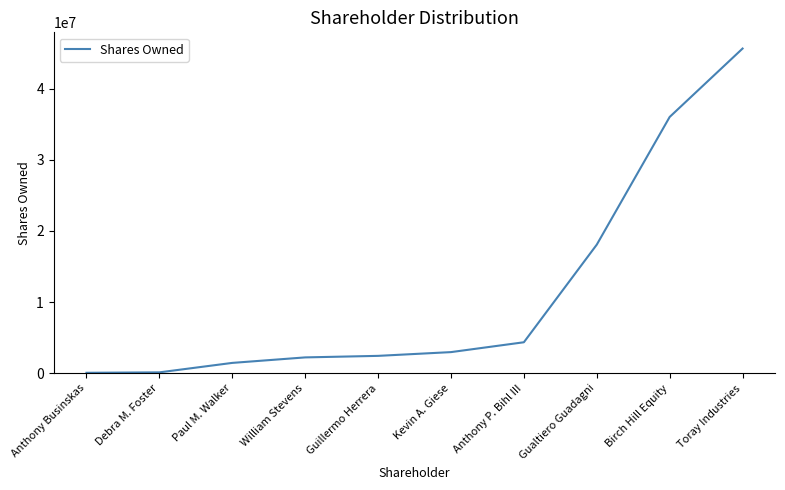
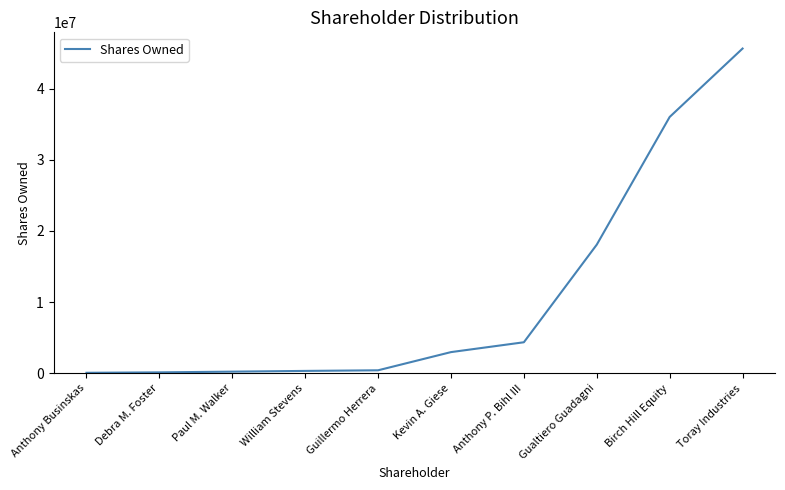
  {
    "Anthony Businskas": 0,
    "Debra M. Foster": 0,
-   "Paul M. Walker": 1000000,
-   "William Stevens": 2000000,
-   "Guillermo Herrera": 2000000,
+   "Paul M. Walker": 0,
+   "William Stevens": 0,
+   "Guillermo Herrera": 0,
    "Kevin A. Giese": 3000000,
    "Anthony P. Bihl III": 4000000,
    "Gualtiero Guadagni": 18000000,
    "Birch Hill Equity": 36000000,
    "Toray Industries": 46000000
  }
